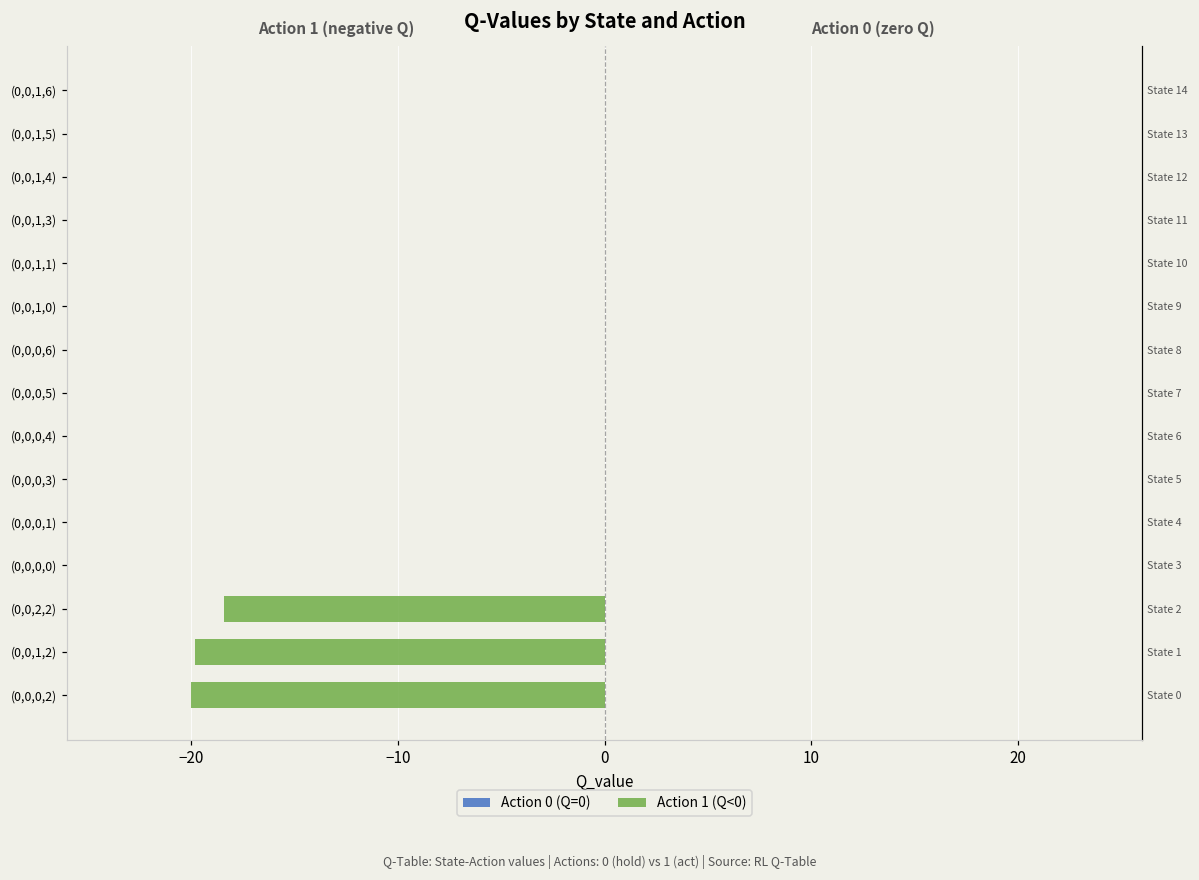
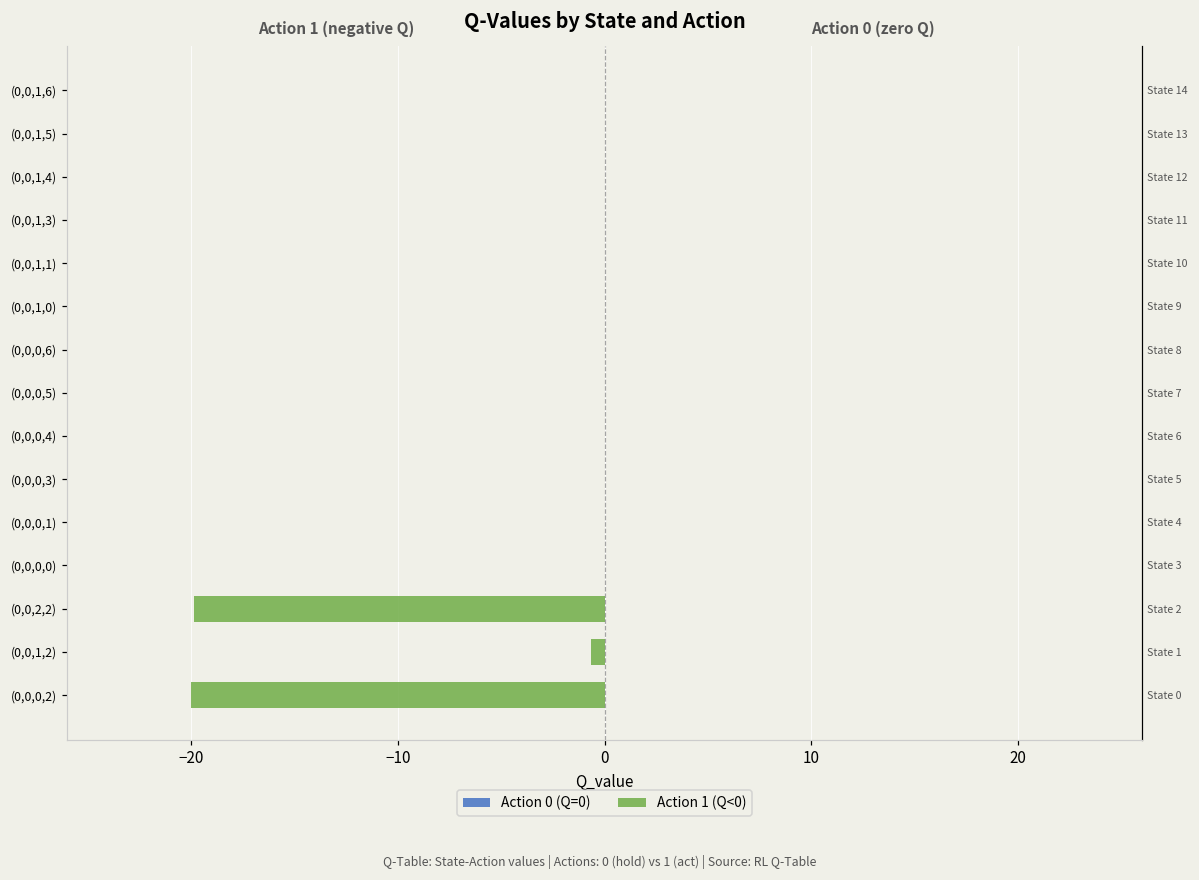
  {
    "Action 0 (Q=0)": {
      "(0,0,1,6)": 0.0,
      "(0,0,1,5)": 0.0,
      "(0,0,1,4)": 0.0,
      "(0,0,1,3)": 0.0,
      "(0,0,1,1)": 0.0,
      "(0,0,1,0)": 0.0,
      "(0,0,0,6)": 0.0,
      "(0,0,0,5)": 0.0,
      "(0,0,0,4)": 0.0,
      "(0,0,0,3)": 0.0,
      "(0,0,0,1)": 0.0,
      "(0,0,0,0)": 0.0,
      "(0,0,2,2)": 0.0,
      "(0,0,1,2)": 0.0,
      "(0,0,0,2)": 0.0
    },
    "Action 1 (Q<0)": {
      "(0,0,1,6)": 0.0,
      "(0,0,1,5)": 0.0,
      "(0,0,1,4)": 0.0,
      "(0,0,1,3)": 0.0,
      "(0,0,1,1)": 0.0,
      "(0,0,1,0)": 0.0,
      "(0,0,0,6)": 0.0,
      "(0,0,0,5)": 0.0,
      "(0,0,0,4)": 0.0,
      "(0,0,0,3)": 0.0,
      "(0,0,0,1)": 0.0,
      "(0,0,0,0)": 0.0,
-     "(0,0,2,2)": -18.4,
-     "(0,0,1,2)": -19.8,
+     "(0,0,2,2)": -19.9,
+     "(0,0,1,2)": -0.7,
      "(0,0,0,2)": -20.0
    }
  }
